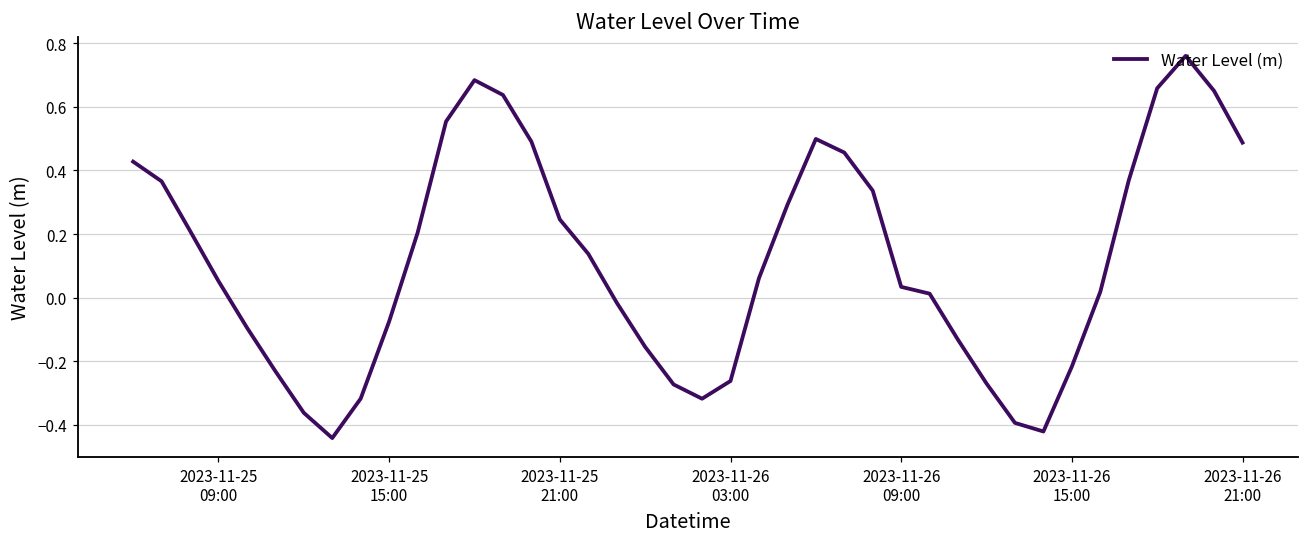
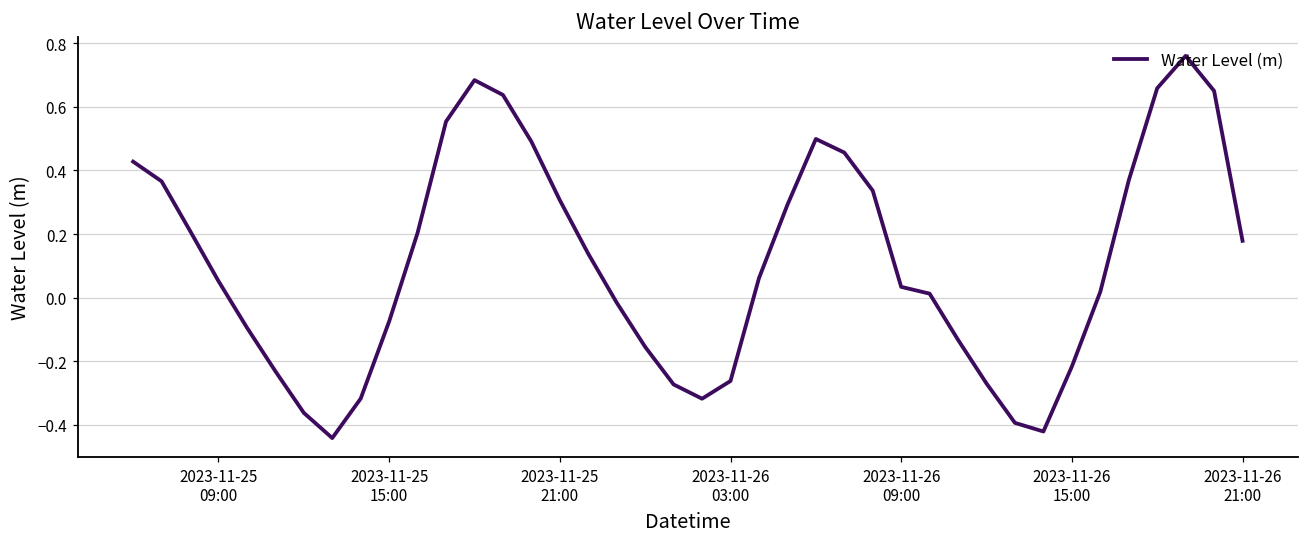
  {
    "2023-11-25 09:00": 0.05,
    "2023-11-25 15:00": -0.07,
-   "2023-11-25 21:00": 0.25,
+   "2023-11-25 21:00": 0.31,
    "2023-11-26 03:00": -0.26,
    "2023-11-26 09:00": 0.03,
    "2023-11-26 15:00": -0.22,
-   "2023-11-26 21:00": 0.49
+   "2023-11-26 21:00": 0.18
  }
